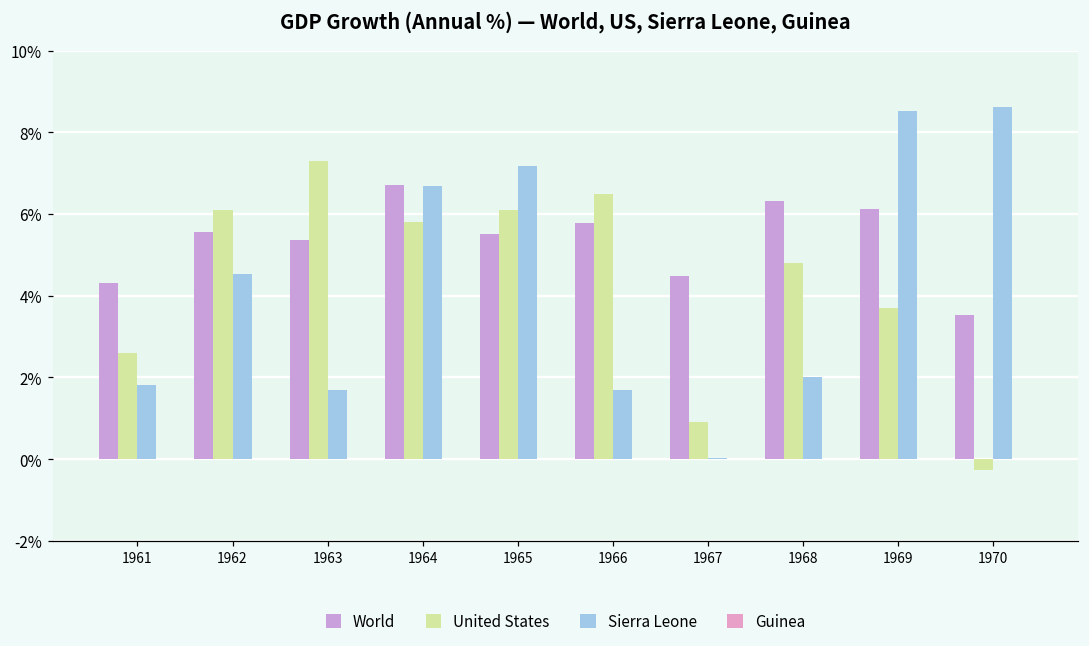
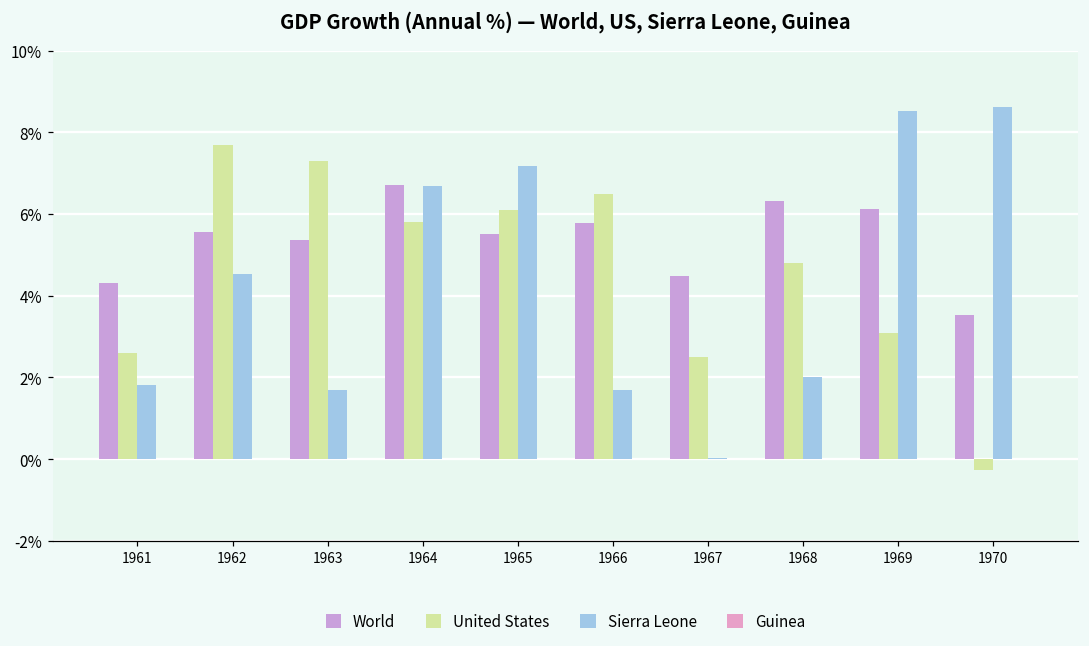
  {
    "United States": {
      "1961": "2.6%",
-     "1962": "6.1%",
+     "1962": "7.7%",
      "1963": "7.3%",
      "1964": "5.8%",
      "1965": "6.1%",
      "1966": "6.5%",
-     "1967": "0.9%",
+     "1967": "2.5%",
      "1968": "4.8%",
-     "1969": "3.7%",
+     "1969": "3.1%",
      "1970": "-0.3%"
    }
  }
